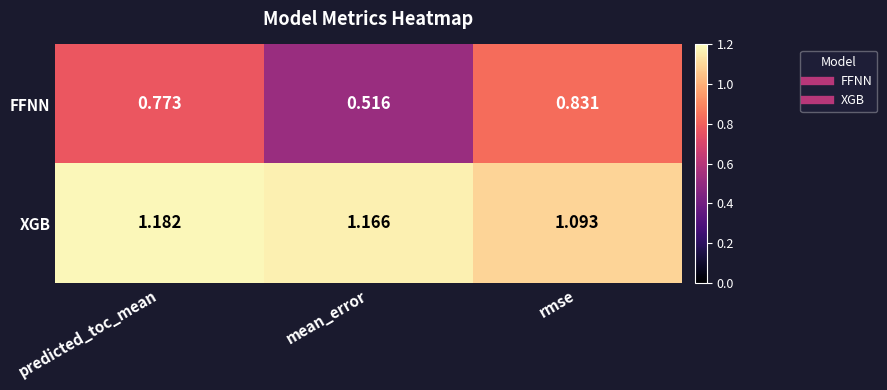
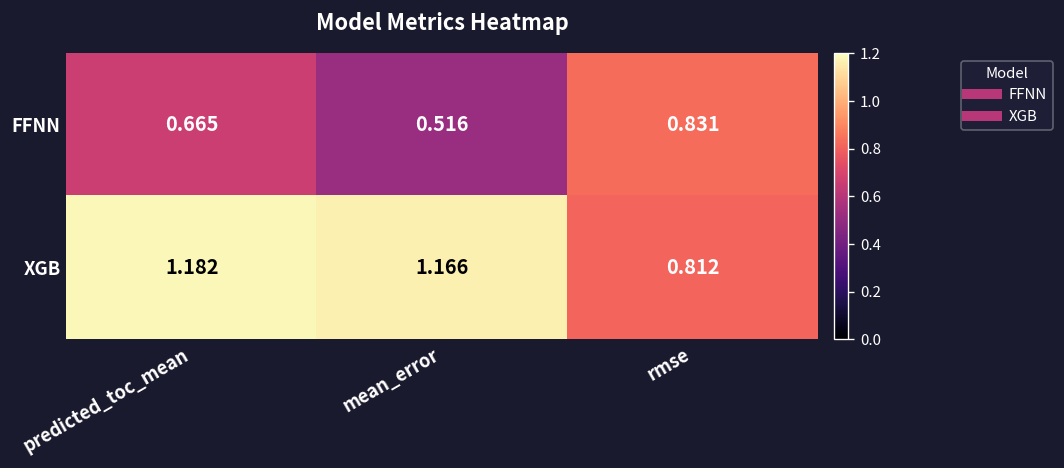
  {
    "FFNN": {
-     "predicted_toc_mean": 0.773,
+     "predicted_toc_mean": 0.665,
      "mean_error": 0.516,
      "rmse": 0.831
    },
    "XGB": {
      "predicted_toc_mean": 1.182,
      "mean_error": 1.166,
-     "rmse": 1.093
+     "rmse": 0.812
    }
  }
